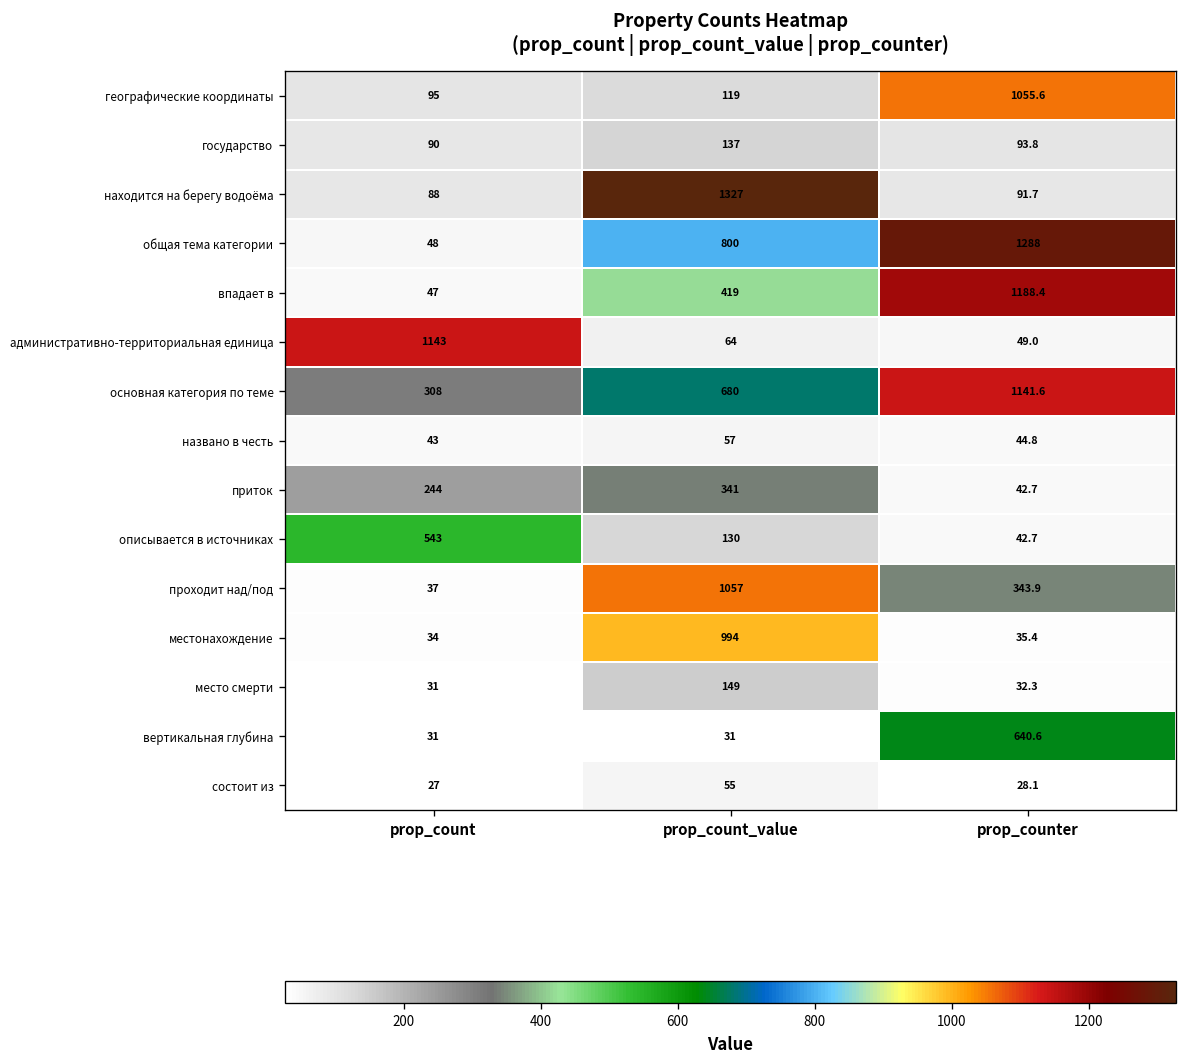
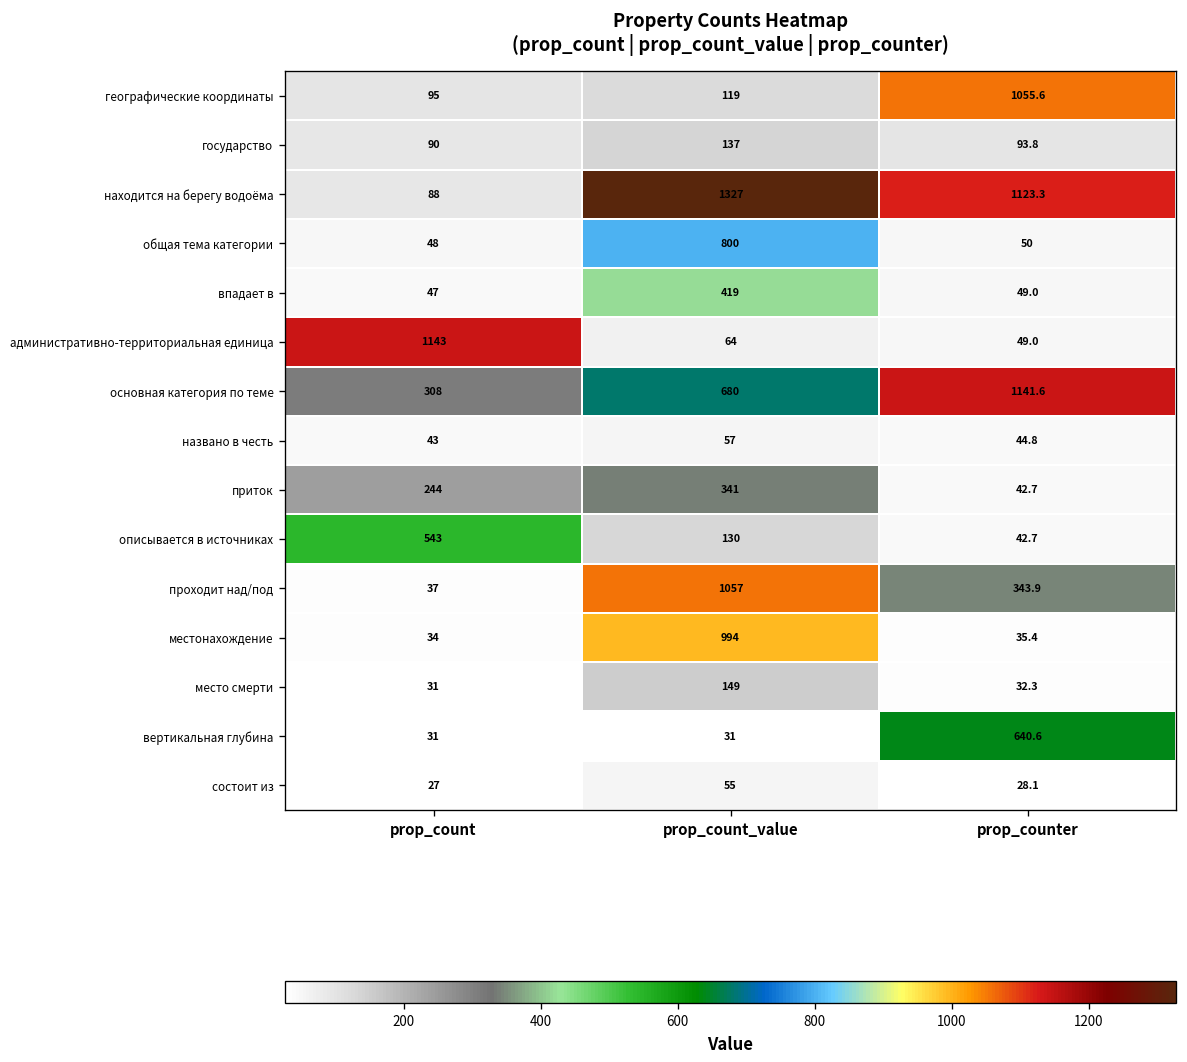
  {
    "географические координаты": {
      "prop_count": 95,
      "prop_count_value": 119,
      "prop_counter": 1055.6
    },
    "государство": {
      "prop_count": 90,
      "prop_count_value": 137,
      "prop_counter": 93.8
    },
    "находится на берегу водоёма": {
      "prop_count": 88,
      "prop_count_value": 1327,
-     "prop_counter": 91.7
+     "prop_counter": 1123.3
    },
    "общая тема категории": {
      "prop_count": 48,
      "prop_count_value": 800,
-     "prop_counter": 1288
+     "prop_counter": 50
    },
    "впадает в": {
      "prop_count": 47,
      "prop_count_value": 419,
-     "prop_counter": 1188.4
+     "prop_counter": 49.0
    },
    "административно-территориальная единица": {
      "prop_count": 1143,
      "prop_count_value": 64,
      "prop_counter": 49.0
    },
    "основная категория по теме": {
      "prop_count": 308,
      "prop_count_value": 680,
      "prop_counter": 1141.6
    },
    "названо в честь": {
      "prop_count": 43,
      "prop_count_value": 57,
      "prop_counter": 44.8
    },
    "приток": {
      "prop_count": 244,
      "prop_count_value": 341,
      "prop_counter": 42.7
    },
    "описывается в источниках": {
      "prop_count": 543,
      "prop_count_value": 130,
      "prop_counter": 42.7
    },
    "проходит над/под": {
      "prop_count": 37,
      "prop_count_value": 1057,
      "prop_counter": 343.9
    },
    "местонахождение": {
      "prop_count": 34,
      "prop_count_value": 994,
      "prop_counter": 35.4
    },
    "место смерти": {
      "prop_count": 31,
      "prop_count_value": 149,
      "prop_counter": 32.3
    },
    "вертикальная глубина": {
      "prop_count": 31,
      "prop_count_value": 31,
      "prop_counter": 640.6
    },
    "состоит из": {
      "prop_count": 27,
      "prop_count_value": 55,
      "prop_counter": 28.1
    }
  }
